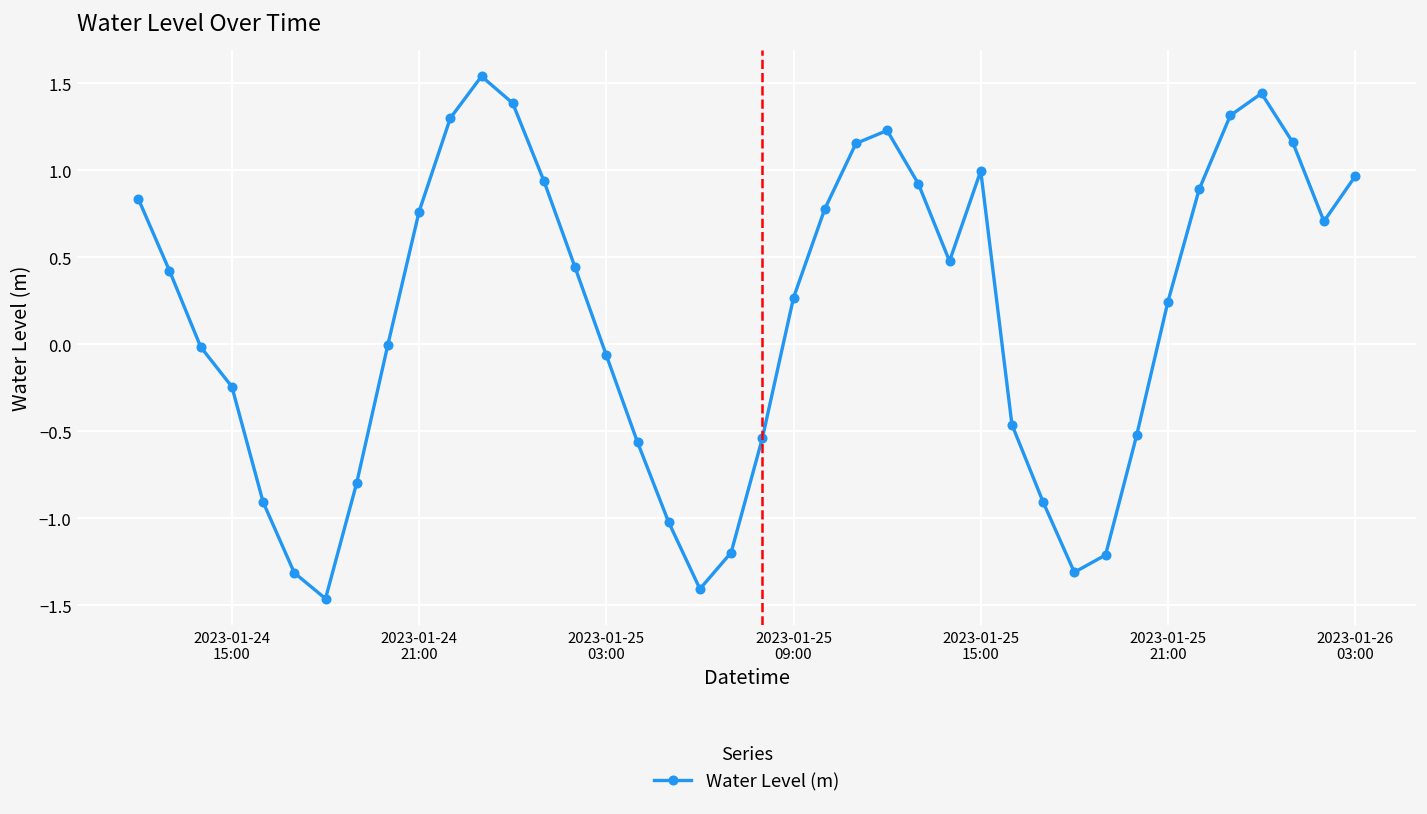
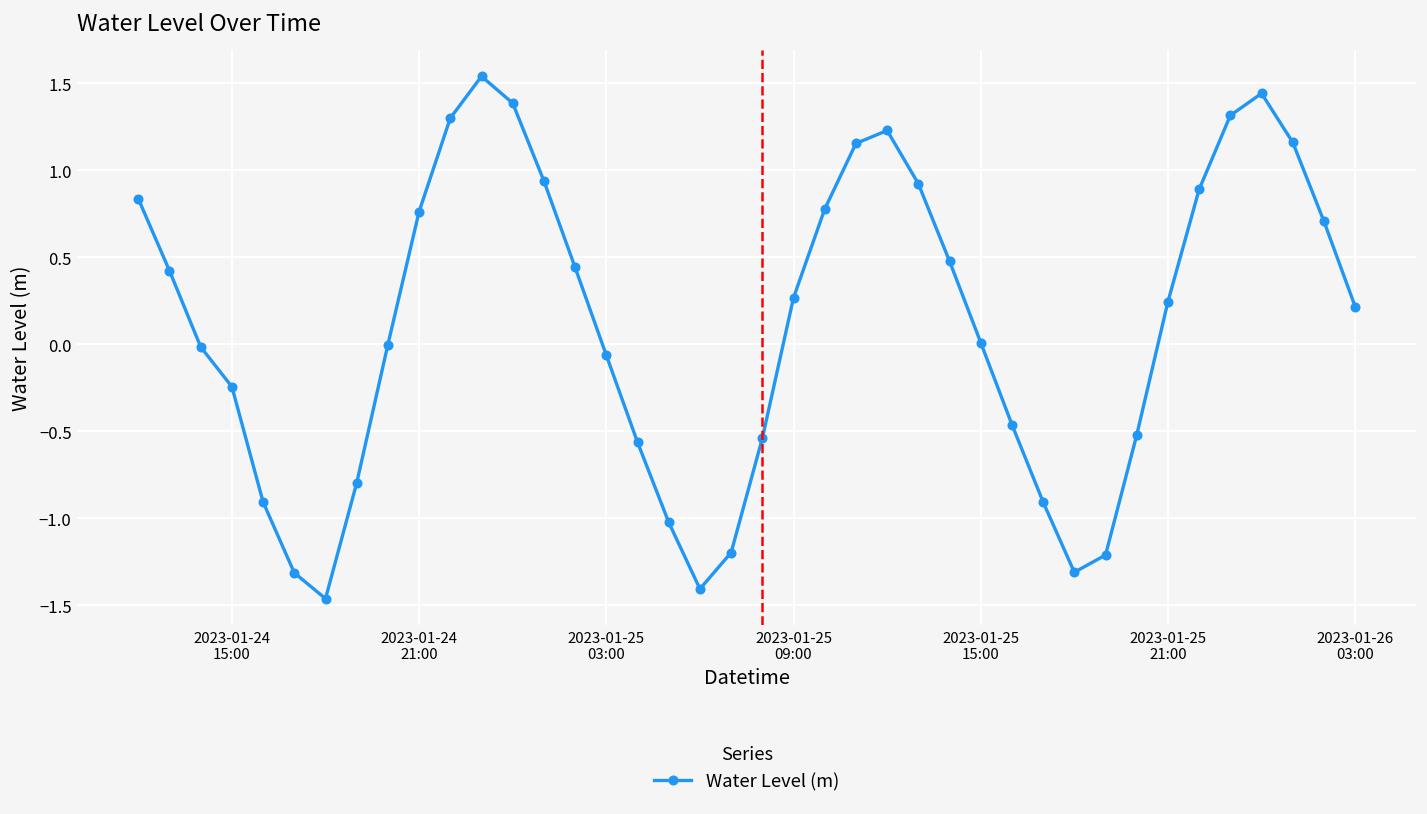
  {
    "2023-01-24 15:00": -0.25,
    "2023-01-24 21:00": 0.76,
    "2023-01-25 03:00": -0.06,
    "2023-01-25 09:00": 0.27,
-   "2023-01-25 15:00": 1.00,
+   "2023-01-25 15:00": 0.01,
    "2023-01-25 21:00": 0.24,
-   "2023-01-26 03:00": 0.96
+   "2023-01-26 03:00": 0.22
  }
